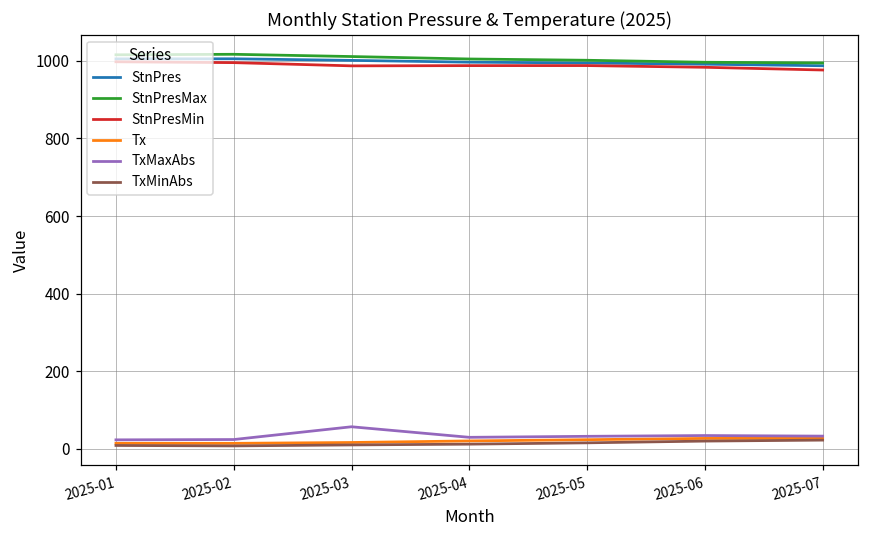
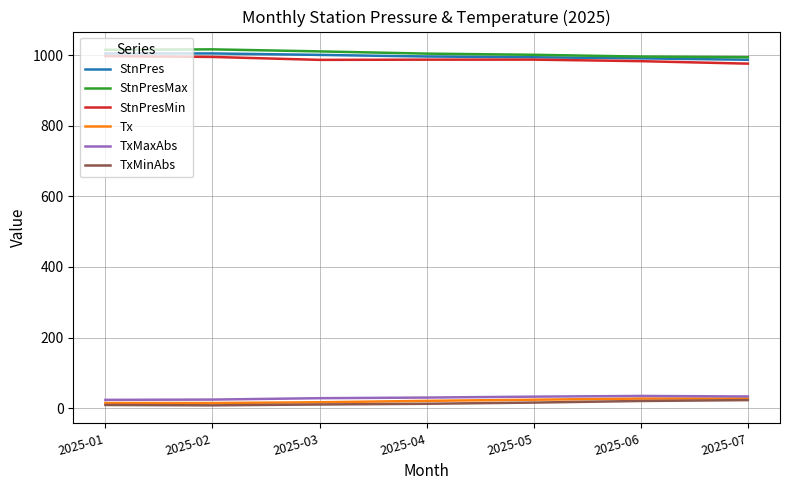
  {
    "StnPres": {
      "2025-02": 1010,
      "2025-03": 1000,
      "2025-04": 1000,
      "2025-07": 990
    },
    "StnPresMax": {
      "2025-02": 1020,
      "2025-03": 1010,
      "2025-04": 1000,
      "2025-07": 990
    },
    "StnPresMin": {
      "2025-02": 1000,
      "2025-03": 990,
      "2025-04": 990,
      "2025-06": 980,
      "2025-07": 980
    },
    "Tx": {
      "2025-04": 20,
      "2025-05": 20
    },
    "TxMaxAbs": {
      "2025-01": 20,
      "2025-02": 20,
-     "2025-03": 60,
+     "2025-03": 30,
      "2025-04": 30,
      "2025-05": 30,
      "2025-06": 30
    },
    "TxMinAbs": {
      "2025-04": 10,
      "2025-05": 20
    }
  }
